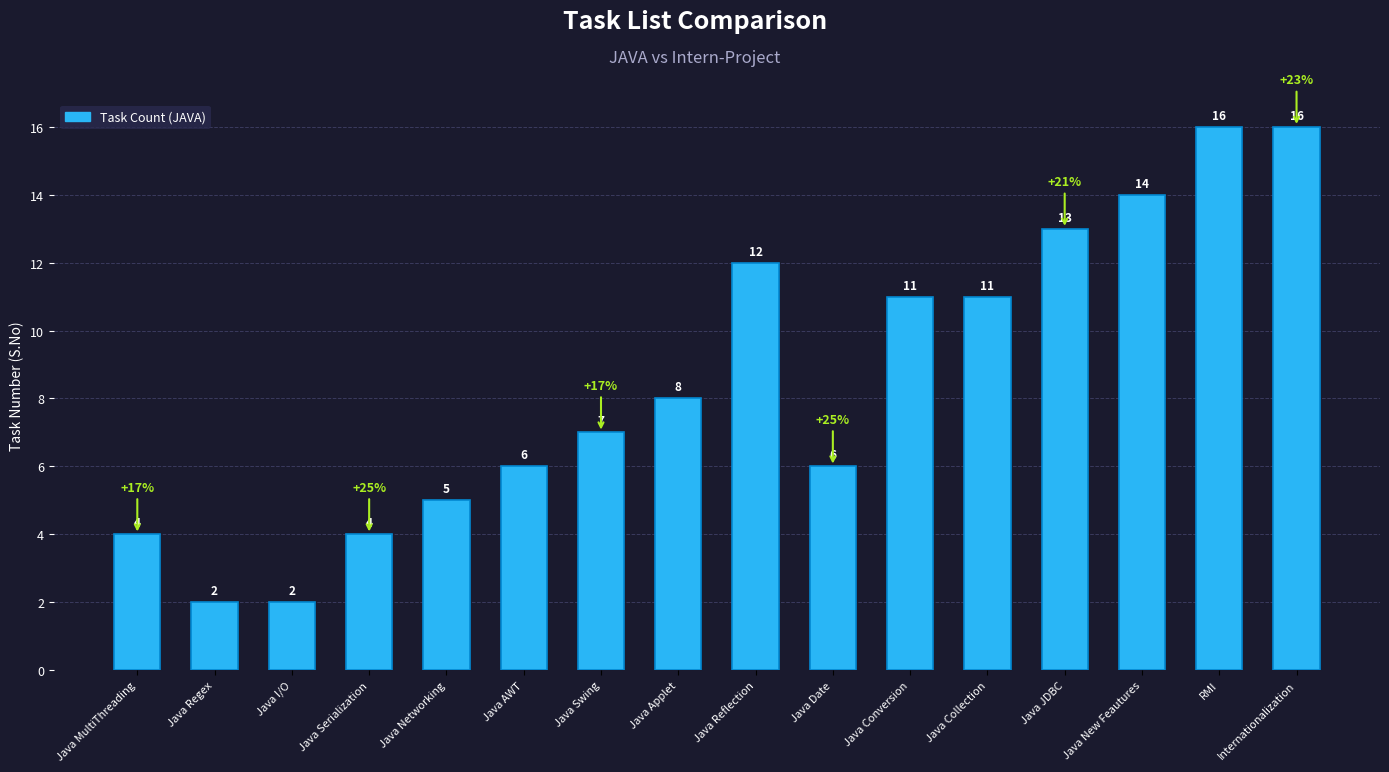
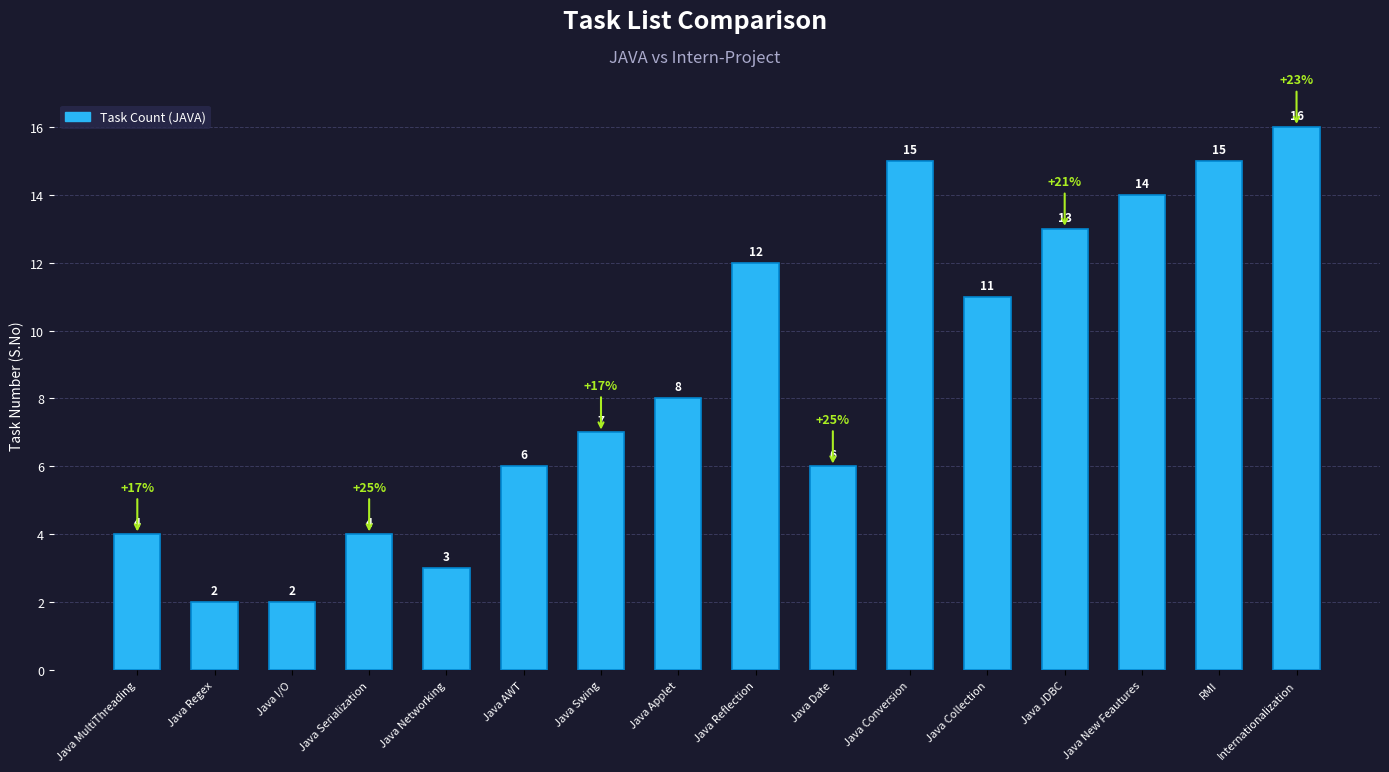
  {
    "Java Regex": 2,
    "Java I/O": 2,
-   "Java Networking": 5,
+   "Java Networking": 3,
    "Java AWT": 6,
    "Java Applet": 8,
    "Java Reflection": 12,
-   "Java Conversion": 11,
+   "Java Conversion": 15,
    "Java Collection": 11,
    "Java New Feautures": 14,
-   "RMI": 16
+   "RMI": 15
  }
